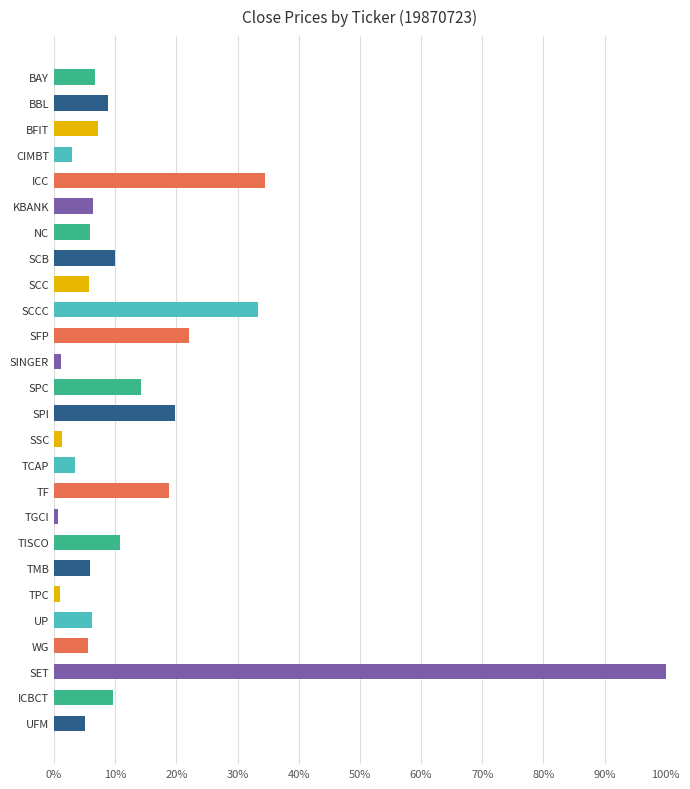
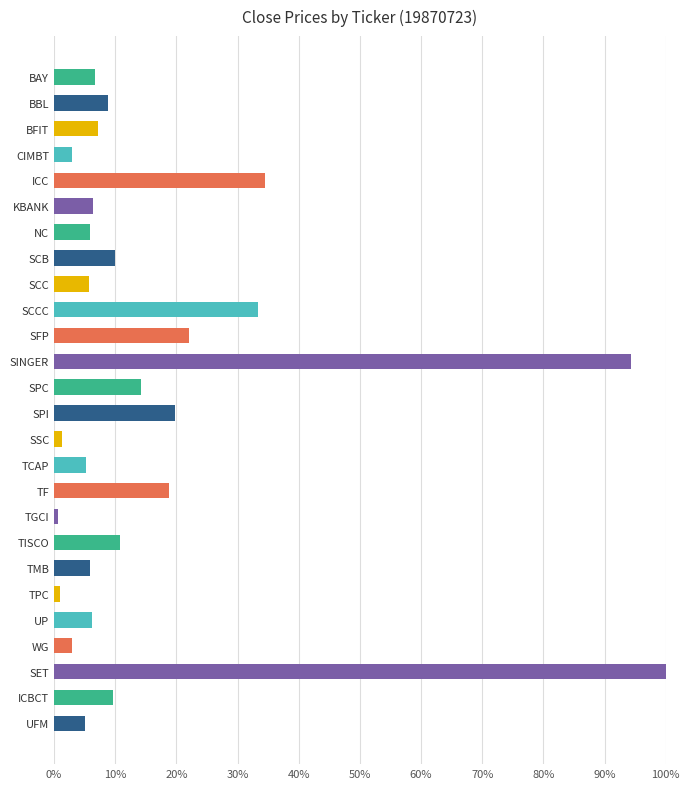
  {
    "BAY": "7%",
    "BBL": "9%",
    "BFIT": "7%",
    "CIMBT": "3%",
    "ICC": "35%",
    "KBANK": "6%",
    "NC": "6%",
    "SCB": "10%",
    "SCC": "6%",
    "SCCC": "33%",
    "SFP": "22%",
-   "SINGER": "1%",
+   "SINGER": "94%",
    "SPC": "14%",
    "SPI": "20%",
    "SSC": "1%",
-   "TCAP": "3%",
+   "TCAP": "5%",
    "TF": "19%",
    "TGCI": "1%",
    "TISCO": "11%",
    "TMB": "6%",
    "TPC": "1%",
    "UP": "6%",
-   "WG": "6%",
+   "WG": "3%",
    "SET": "100%",
    "ICBCT": "10%",
    "UFM": "5%"
  }
